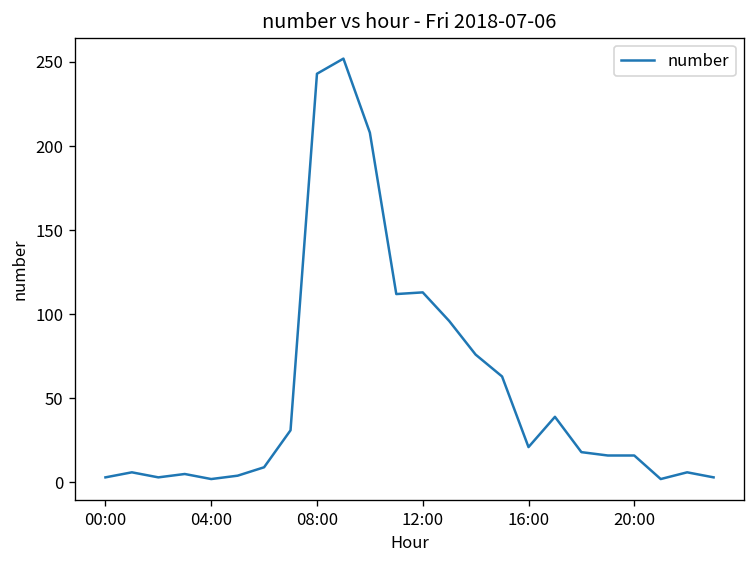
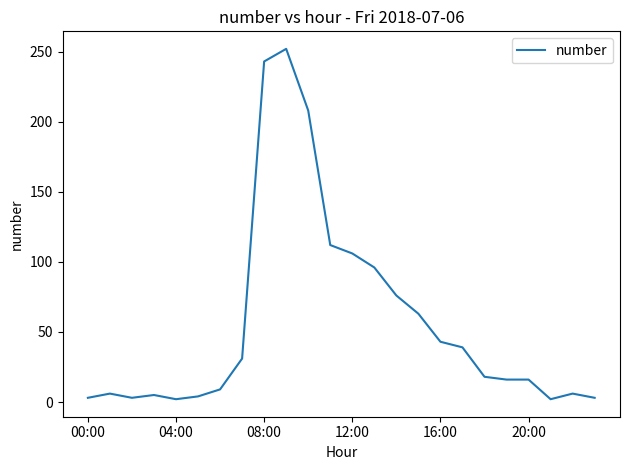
  {
    "00:00": 3,
    "04:00": 2,
    "08:00": 243,
-   "12:00": 113,
-   "16:00": 21,
+   "12:00": 106,
+   "16:00": 43,
    "20:00": 16
  }
